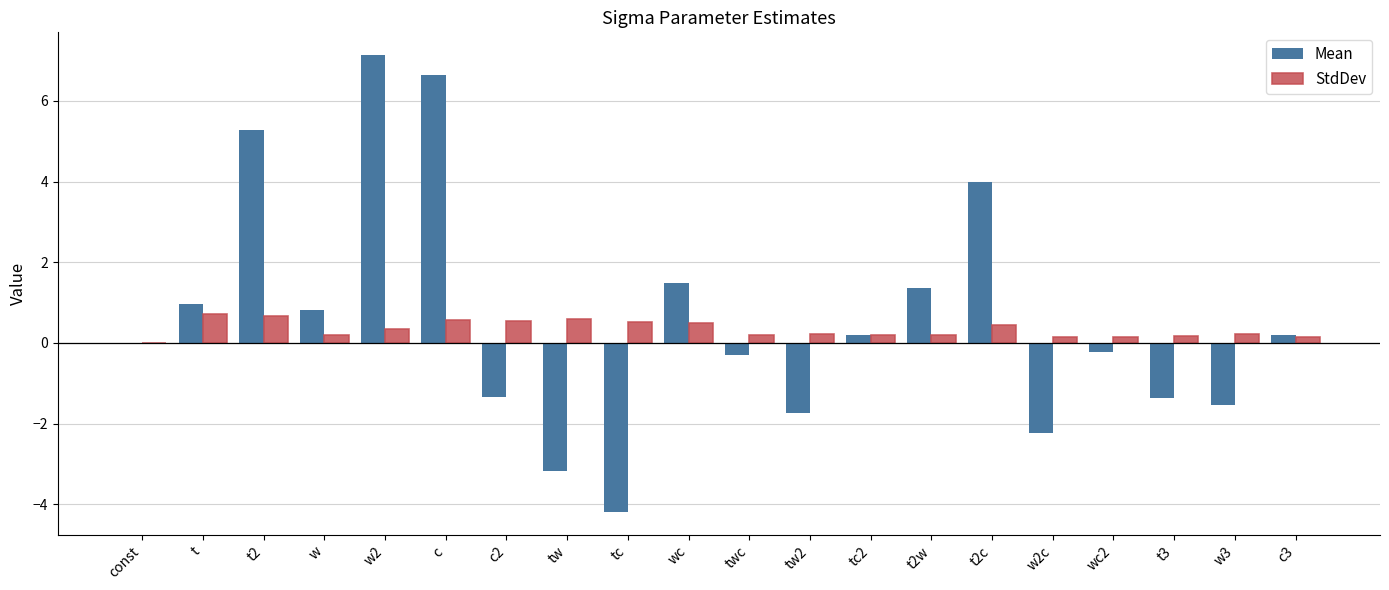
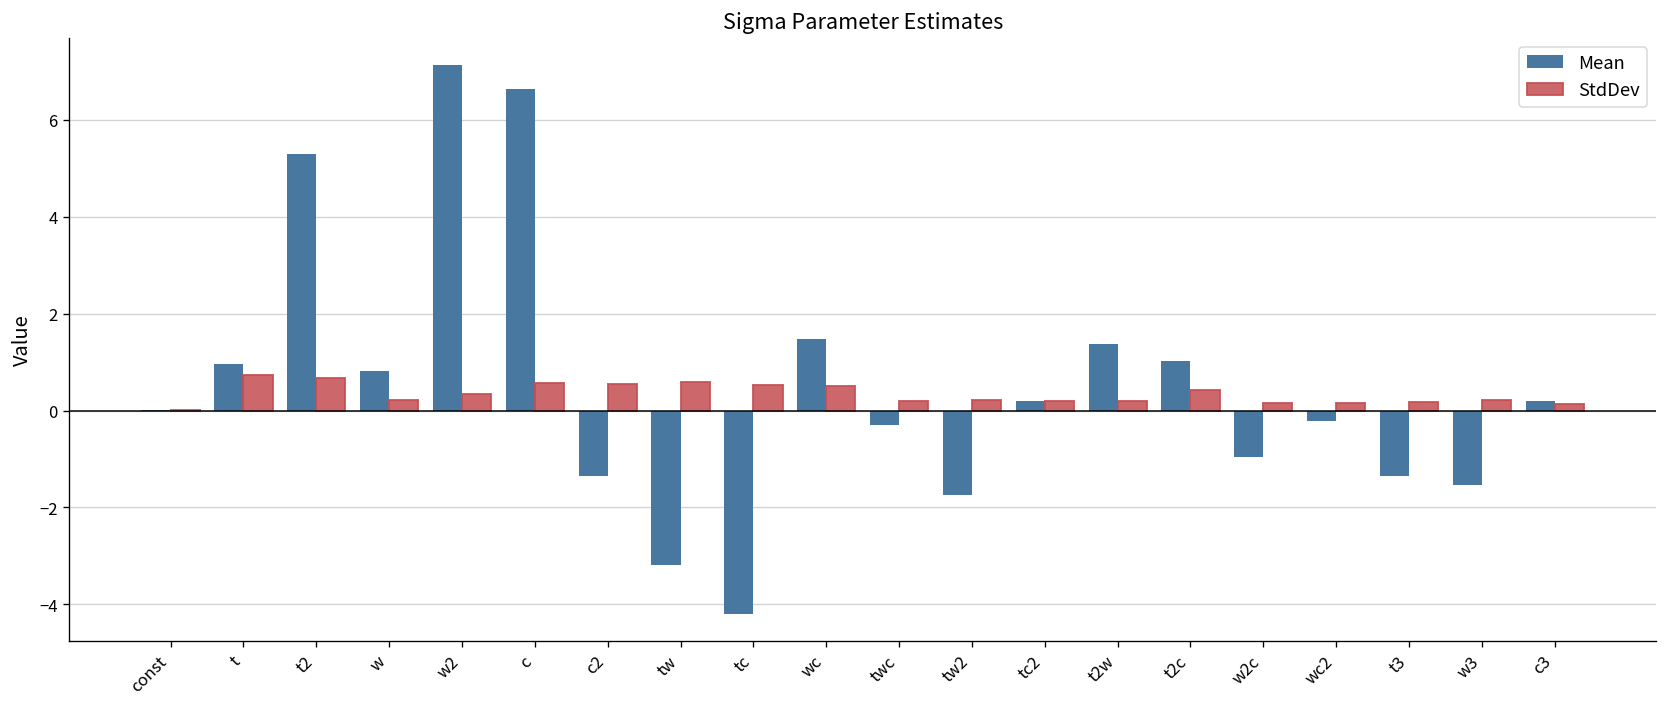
  {
    "Mean": {
      "t": 1.0,
      "t2": 5.3,
      "w": 0.8,
      "w2": 7.1,
      "c": 6.6,
      "c2": -1.3,
      "tw": -3.2,
      "tc": -4.2,
      "wc": 1.5,
      "twc": -0.3,
      "tw2": -1.7,
      "tc2": 0.2,
      "t2w": 1.4,
-     "t2c": 4.0,
-     "w2c": -2.2,
+     "t2c": 1.0,
+     "w2c": -1.0,
      "wc2": -0.2,
      "t3": -1.4,
      "w3": -1.5,
      "c3": 0.2
    },
    "StdDev": {
      "t": 0.7,
      "t2": 0.7,
      "w": 0.2,
      "w2": 0.3,
      "c": 0.6,
      "c2": 0.5,
      "tw": 0.6,
      "tc": 0.5,
      "wc": 0.5,
      "twc": 0.2,
      "tw2": 0.2,
      "tc2": 0.2,
      "t2w": 0.2,
      "t2c": 0.4,
      "w2c": 0.2,
      "wc2": 0.2,
      "t3": 0.2,
      "w3": 0.2,
      "c3": 0.1
    }
  }
